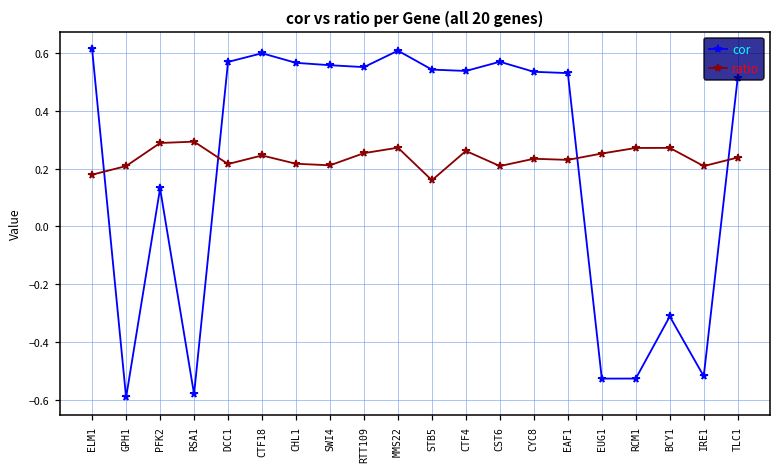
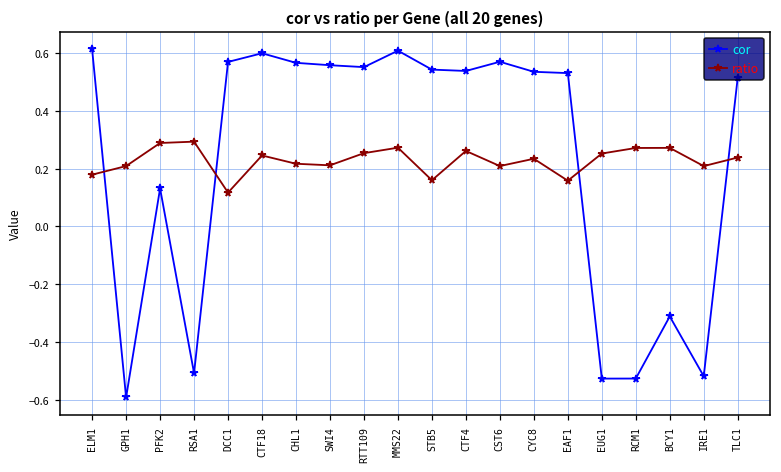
  {
    "cor": {
      "ELM1": 0.61,
      "GPH1": -0.59,
      "PFK2": 0.13,
-     "RSA1": -0.58,
+     "RSA1": -0.51,
      "DCC1": 0.57,
      "CTF18": 0.60,
      "CHL1": 0.57,
      "SWI4": 0.56,
      "RTT109": 0.55,
      "MMS22": 0.61,
      "STB5": 0.54,
      "CTF4": 0.54,
      "CST6": 0.57,
      "CYC8": 0.54,
      "EAF1": 0.53,
      "EUG1": -0.53,
      "RCM1": -0.53,
      "BCY1": -0.31,
      "IRE1": -0.52,
      "TLC1": 0.51
    },
    "ratio": {
      "ELM1": 0.18,
      "GPH1": 0.21,
      "PFK2": 0.29,
      "RSA1": 0.29,
-     "DCC1": 0.22,
+     "DCC1": 0.12,
      "CTF18": 0.25,
      "CHL1": 0.22,
      "SWI4": 0.21,
      "RTT109": 0.25,
      "MMS22": 0.27,
      "STB5": 0.16,
      "CTF4": 0.26,
      "CST6": 0.21,
      "CYC8": 0.23,
-     "EAF1": 0.23,
+     "EAF1": 0.16,
      "EUG1": 0.25,
      "RCM1": 0.27,
      "BCY1": 0.27,
      "IRE1": 0.21,
      "TLC1": 0.24
    }
  }
